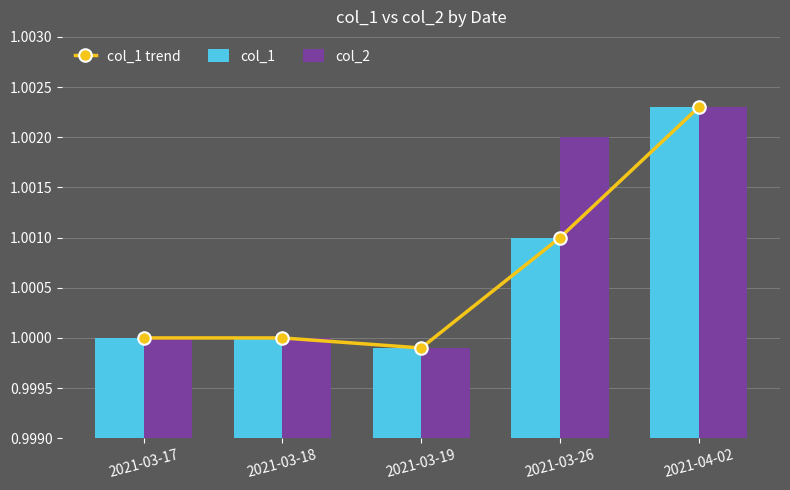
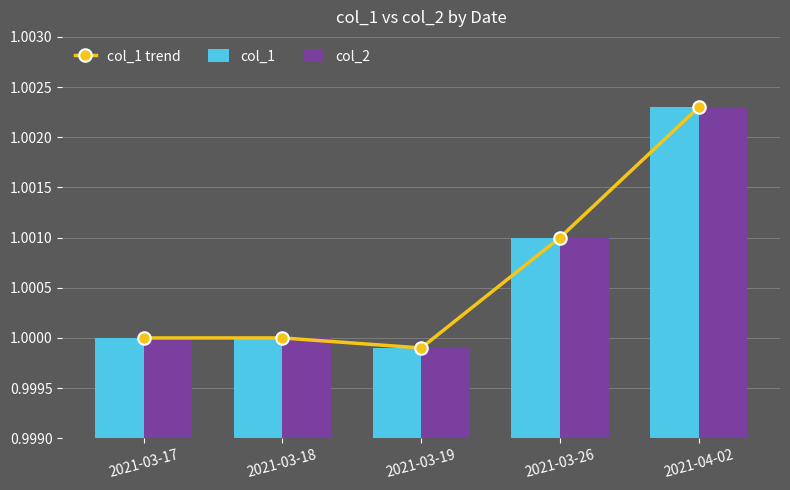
  {
    "col_1": {
      "2021-03-17": 1.000,
      "2021-03-18": 1.000,
      "2021-03-19": 0.99990,
      "2021-03-26": 1.001,
      "2021-04-02": 1.00230
    },
    "col_1 trend": {
      "2021-03-17": 1.000,
      "2021-03-18": 1.000,
      "2021-03-19": 0.99990,
      "2021-03-26": 1.001,
      "2021-04-02": 1.00230
    },
    "col_2": {
      "2021-03-17": 1.000,
      "2021-03-18": 1.000,
      "2021-03-19": 0.99990,
-     "2021-03-26": 1.002,
+     "2021-03-26": 1.001,
      "2021-04-02": 1.00230
    }
  }
